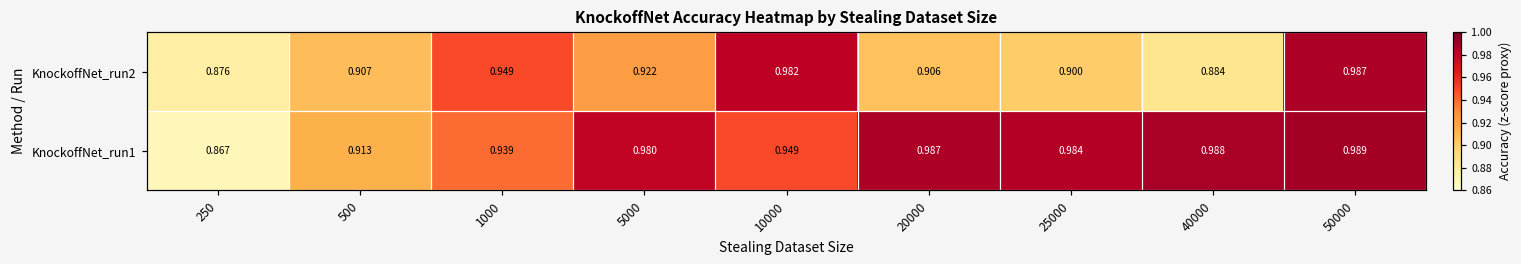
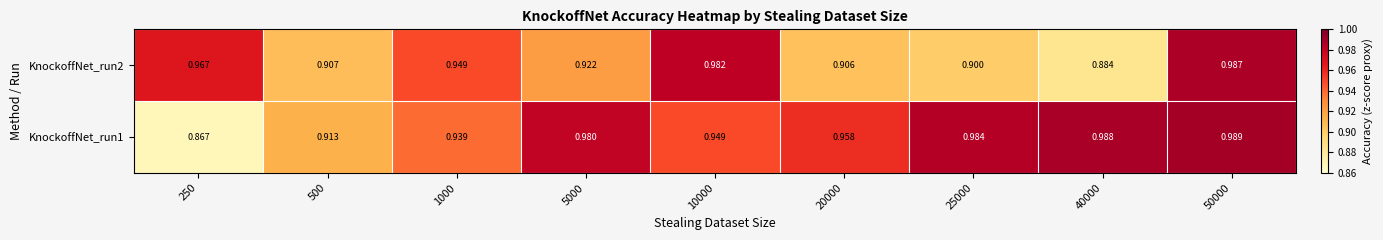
  {
    "KnockoffNet_run2": {
-     "250": 0.876,
+     "250": 0.967,
      "500": 0.907,
      "1000": 0.949,
      "5000": 0.922,
      "10000": 0.982,
      "20000": 0.906,
      "25000": 0.900,
      "40000": 0.884,
      "50000": 0.987
    },
    "KnockoffNet_run1": {
      "250": 0.867,
      "500": 0.913,
      "1000": 0.939,
      "5000": 0.980,
      "10000": 0.949,
-     "20000": 0.987,
+     "20000": 0.958,
      "25000": 0.984,
      "40000": 0.988,
      "50000": 0.989
    }
  }
